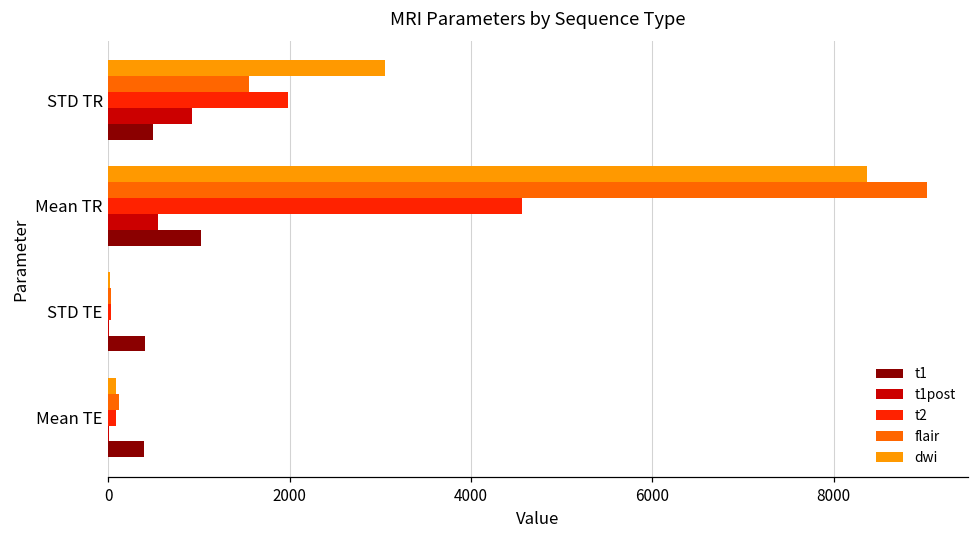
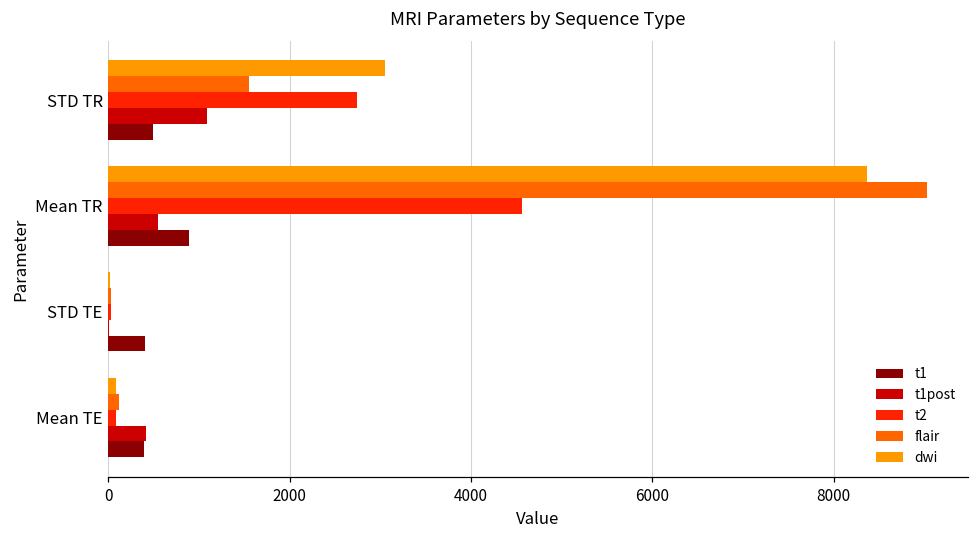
  {
    "t1": {
      "STD TR": 500,
-     "Mean TR": 1000,
+     "Mean TR": 900,
      "STD TE": 400,
      "Mean TE": 400
    },
    "t1post": {
-     "STD TR": 900,
+     "STD TR": 1100,
      "Mean TR": 500,
-     "Mean TE": 0
+     "Mean TE": 400
    },
    "t2": {
-     "STD TR": 2000,
+     "STD TR": 2700,
      "Mean TR": 4600,
      "STD TE": 0,
      "Mean TE": 100
    }
  }
